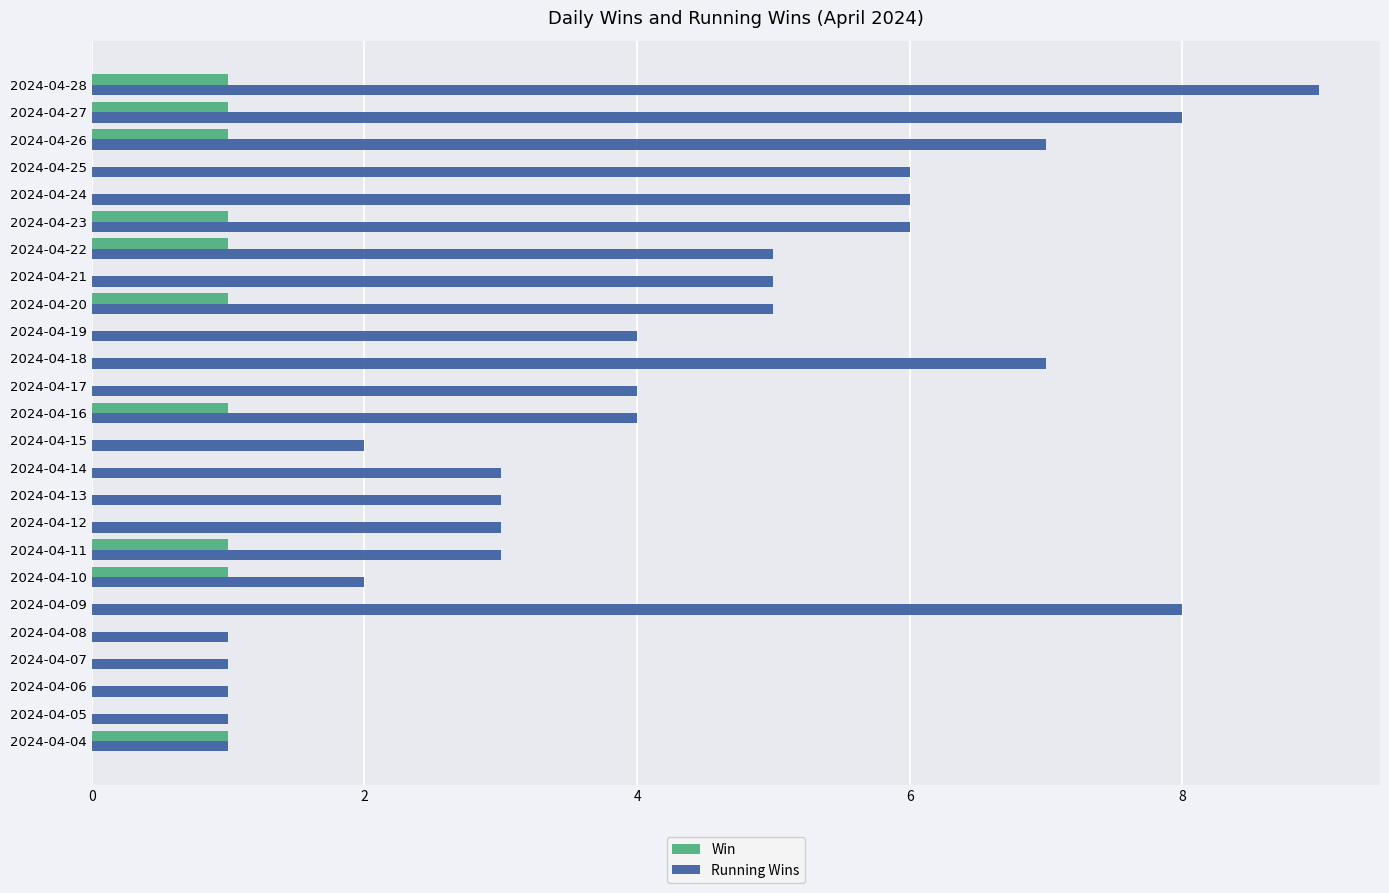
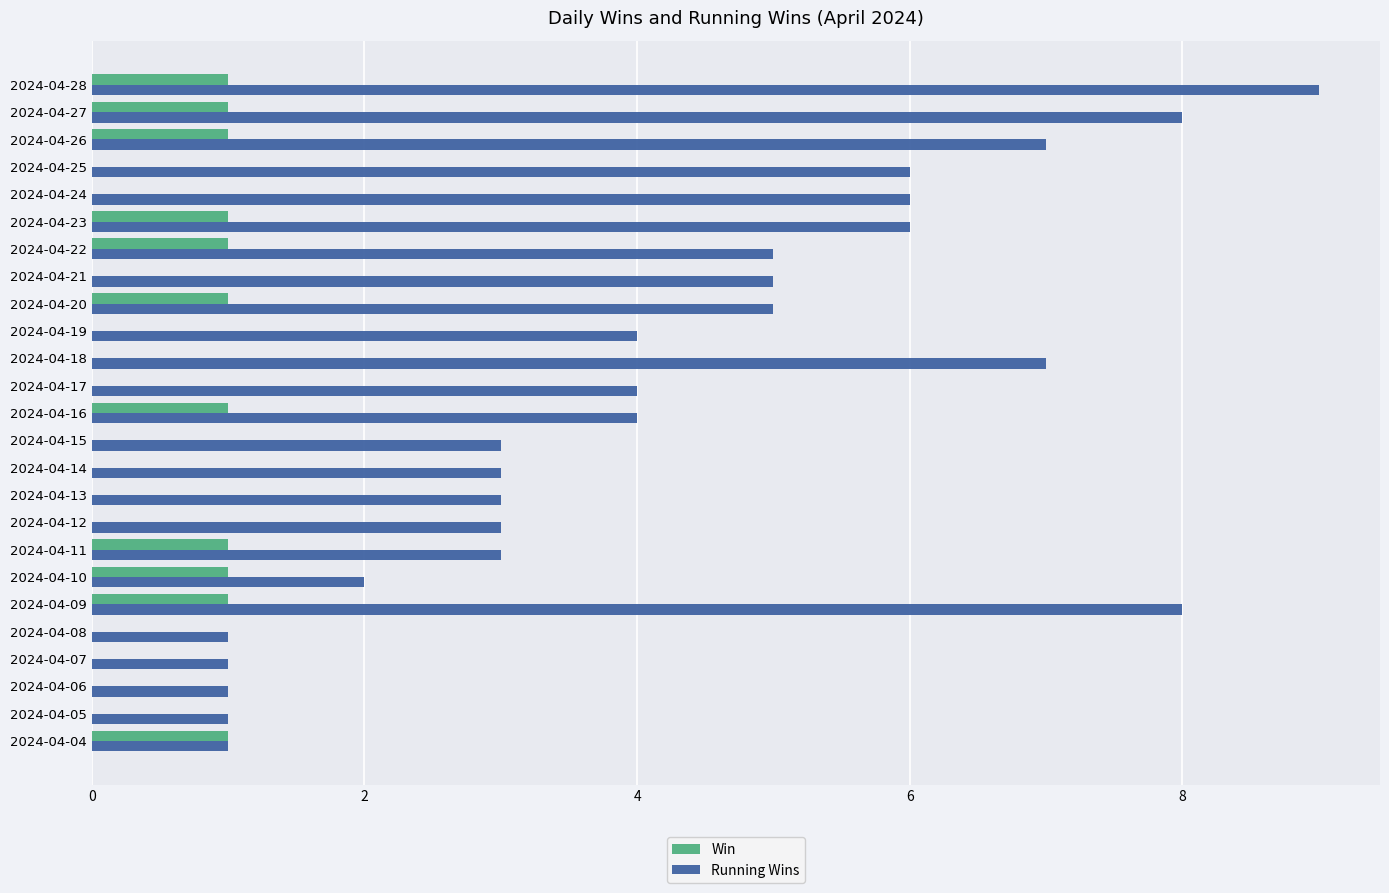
  {
    "Win": {
      "2024-04-28": 1,
      "2024-04-27": 1,
      "2024-04-26": 1,
      "2024-04-25": 0,
      "2024-04-24": 0,
      "2024-04-23": 1,
      "2024-04-22": 1,
      "2024-04-21": 0,
      "2024-04-20": 1,
      "2024-04-19": 0,
      "2024-04-18": 0,
      "2024-04-17": 0,
      "2024-04-16": 1,
      "2024-04-15": 0,
      "2024-04-14": 0,
      "2024-04-13": 0,
      "2024-04-12": 0,
      "2024-04-11": 1,
      "2024-04-10": 1,
-     "2024-04-09": 0,
+     "2024-04-09": 1,
      "2024-04-08": 0,
      "2024-04-07": 0,
      "2024-04-06": 0,
      "2024-04-05": 0,
      "2024-04-04": 1
    },
    "Running Wins": {
      "2024-04-28": 9,
      "2024-04-27": 8,
      "2024-04-26": 7,
      "2024-04-25": 6,
      "2024-04-24": 6,
      "2024-04-23": 6,
      "2024-04-22": 5,
      "2024-04-21": 5,
      "2024-04-20": 5,
      "2024-04-19": 4,
      "2024-04-18": 7,
      "2024-04-17": 4,
      "2024-04-16": 4,
-     "2024-04-15": 2,
+     "2024-04-15": 3,
      "2024-04-14": 3,
      "2024-04-13": 3,
      "2024-04-12": 3,
      "2024-04-11": 3,
      "2024-04-10": 2,
      "2024-04-09": 8,
      "2024-04-08": 1,
      "2024-04-07": 1,
      "2024-04-06": 1,
      "2024-04-05": 1,
      "2024-04-04": 1
    }
  }
